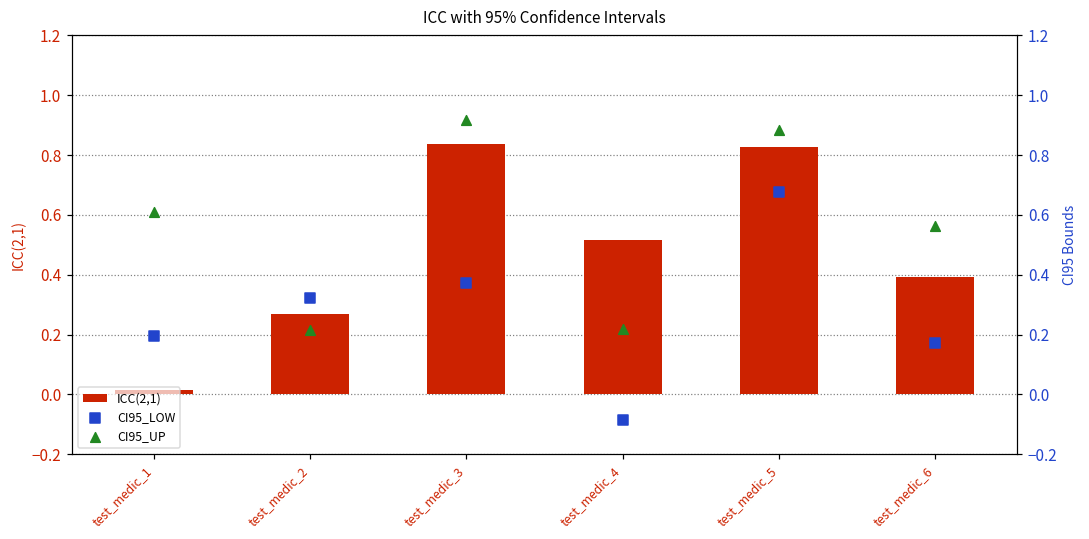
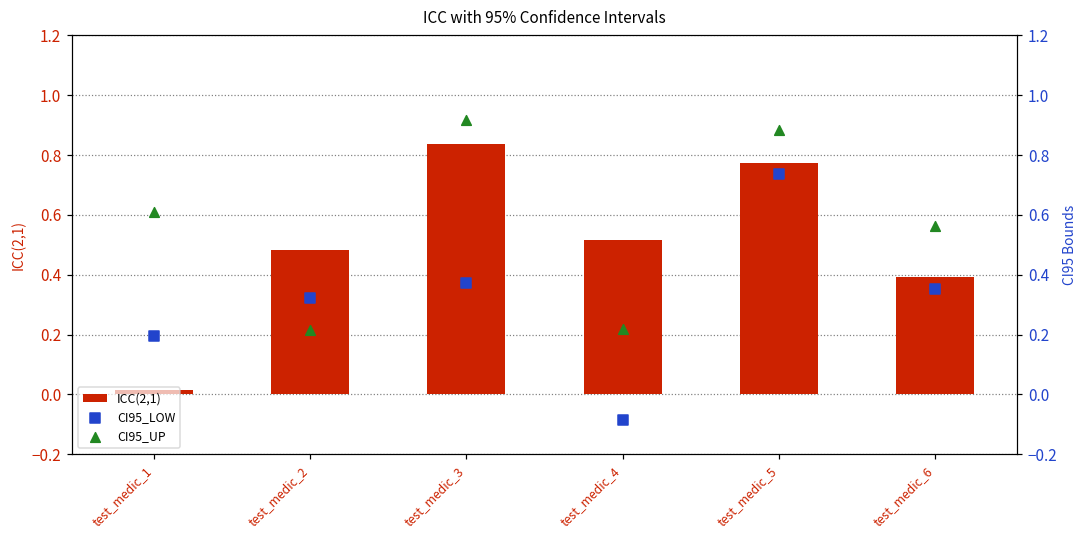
  {
    "ICC(2,1)": {
      "test_medic_1": 0.02,
-     "test_medic_2": 0.27,
+     "test_medic_2": 0.48,
      "test_medic_3": 0.84,
      "test_medic_4": 0.51,
-     "test_medic_5": 0.83,
+     "test_medic_5": 0.77,
      "test_medic_6": 0.39
    },
    "CI95_LOW": {
-     "test_medic_5": 0.68,
-     "test_medic_6": 0.17
+     "test_medic_5": 0.74,
+     "test_medic_6": 0.35
    }
  }
